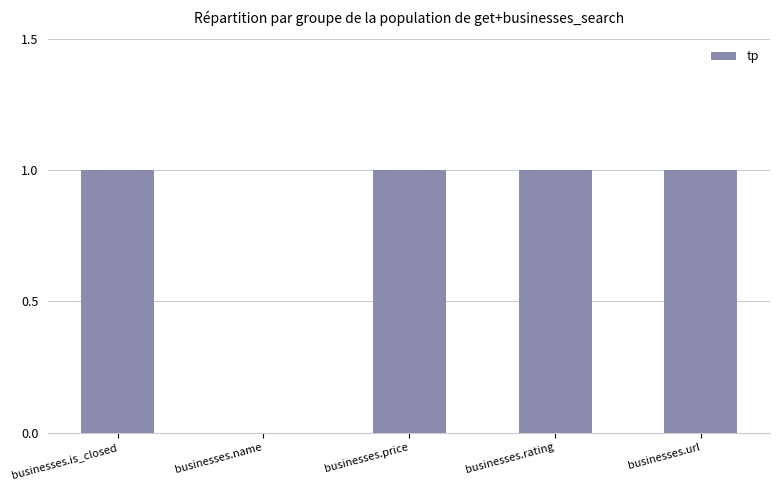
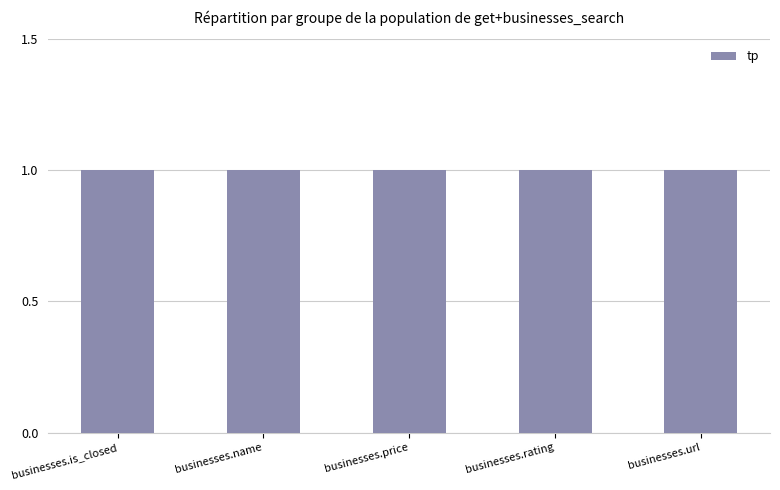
  {
    "businesses.is_closed": 1,
-   "businesses.name": 0,
+   "businesses.name": 1,
    "businesses.price": 1,
    "businesses.rating": 1,
    "businesses.url": 1
  }
